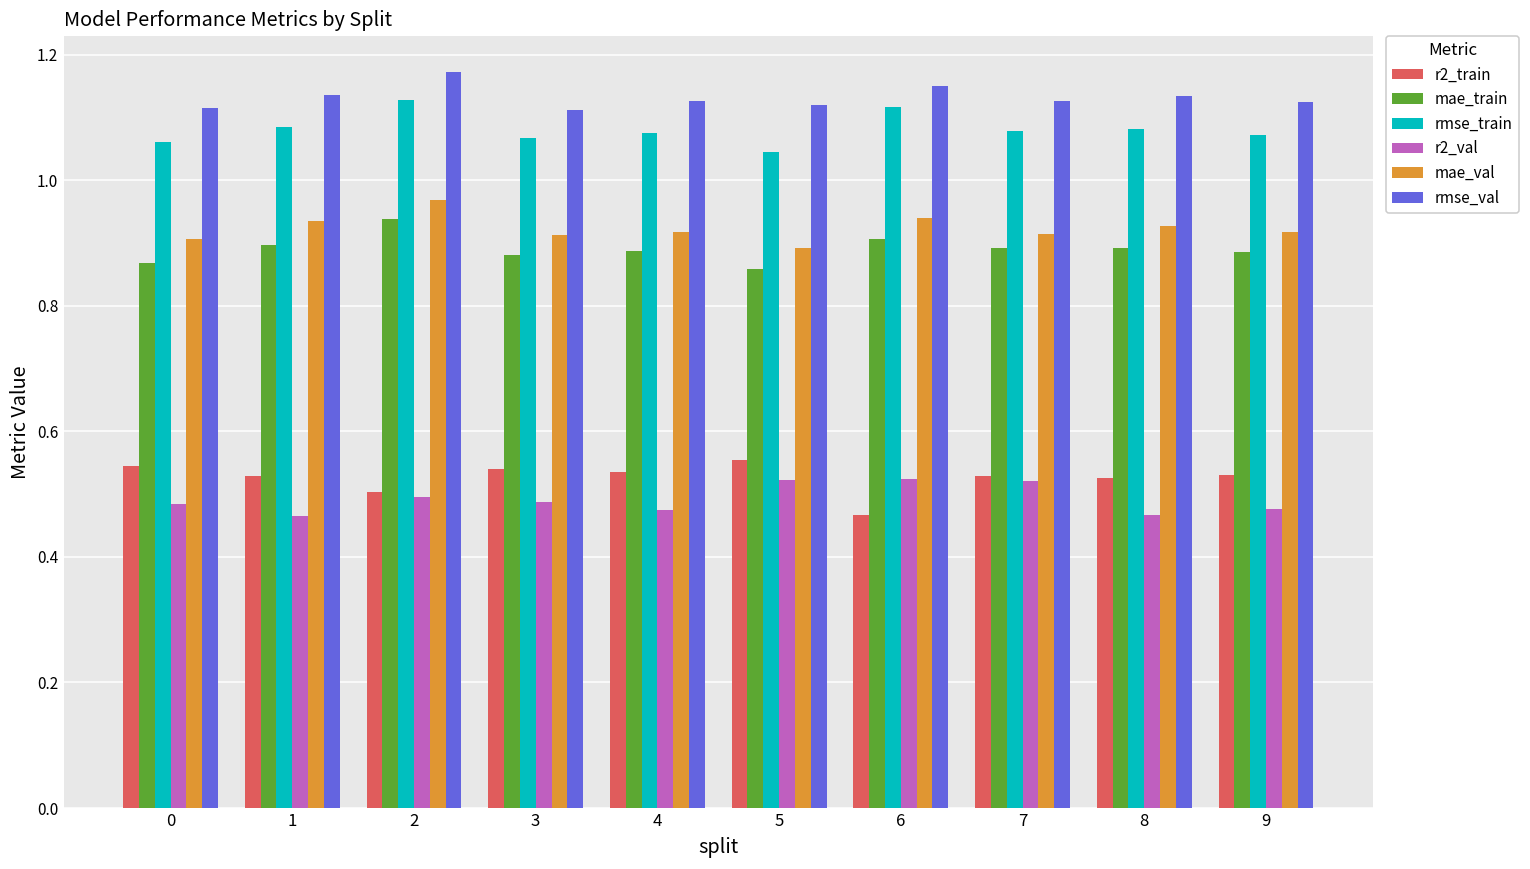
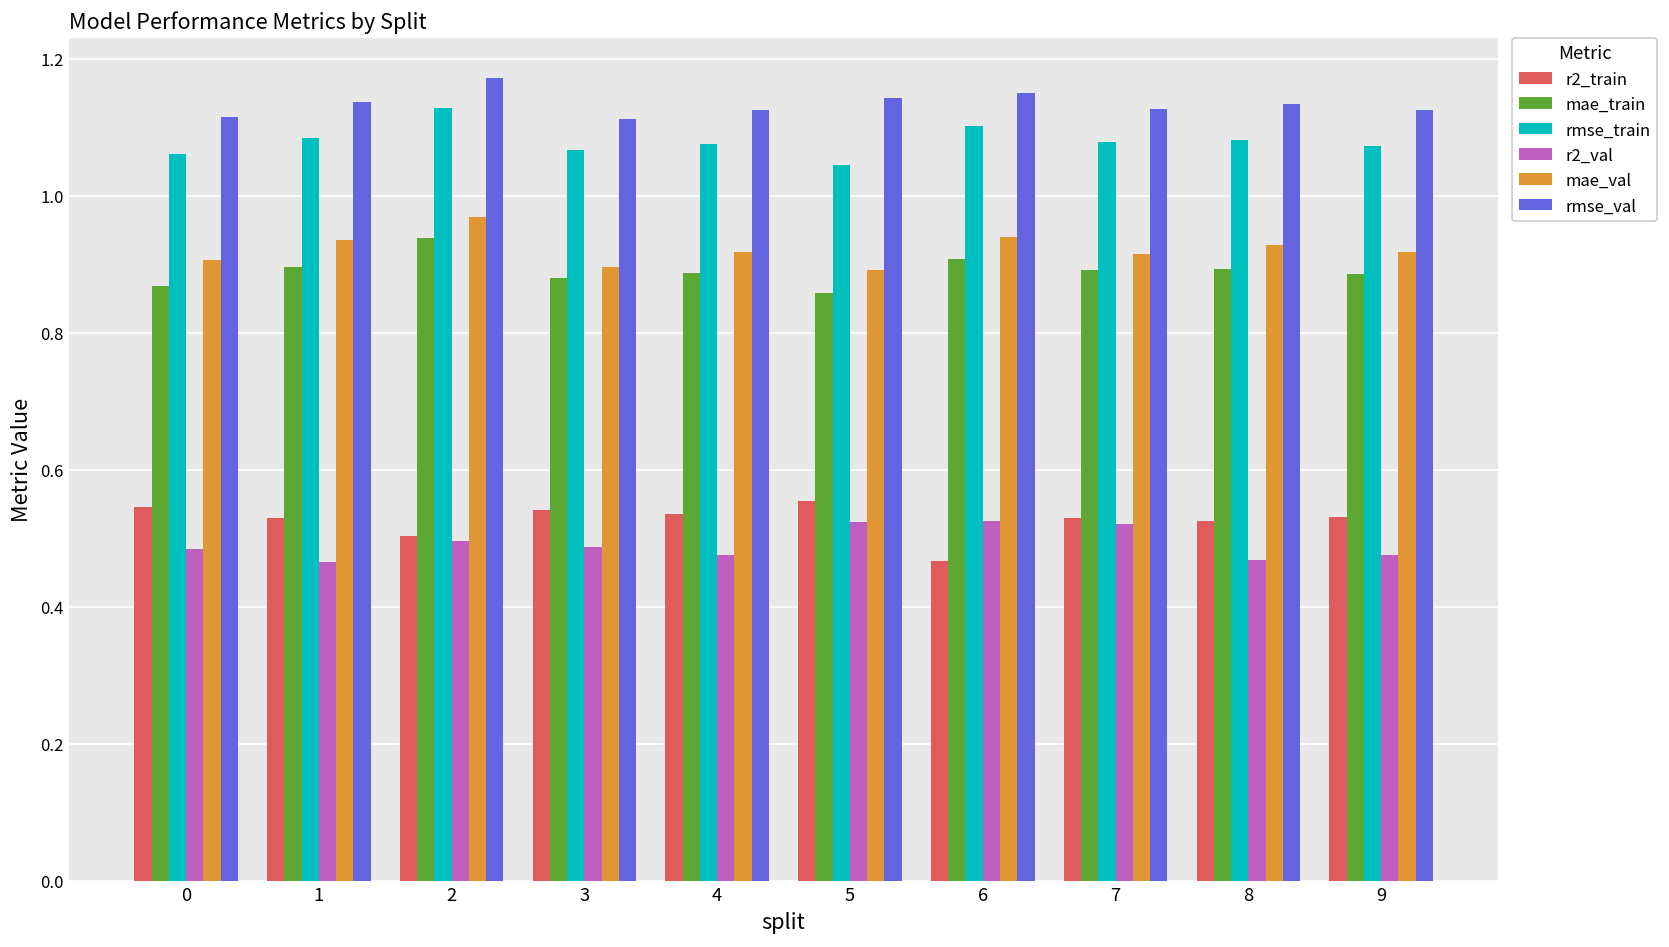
  {
    "r2_train": {
      "0": 0.55,
      "1": 0.53,
      "2": 0.50,
      "3": 0.54,
      "4": 0.53,
      "5": 0.55,
      "6": 0.47,
      "7": 0.53,
      "8": 0.53,
      "9": 0.53
    },
    "mae_train": {
      "0": 0.87,
      "1": 0.90,
      "2": 0.94,
      "3": 0.88,
      "4": 0.89,
      "5": 0.86,
      "6": 0.91,
      "7": 0.89,
      "8": 0.89,
      "9": 0.89
    },
    "rmse_train": {
      "0": 1.06,
      "1": 1.08,
      "2": 1.13,
      "3": 1.07,
      "4": 1.08,
      "5": 1.04,
-     "6": 1.12,
+     "6": 1.10,
      "7": 1.08,
      "8": 1.08,
      "9": 1.07
    },
    "r2_val": {
      "0": 0.48,
      "1": 0.46,
      "2": 0.50,
      "3": 0.49,
      "4": 0.47,
      "5": 0.52,
      "6": 0.52,
      "7": 0.52,
      "8": 0.47,
      "9": 0.48
    },
    "mae_val": {
      "0": 0.91,
      "1": 0.93,
      "2": 0.97,
-     "3": 0.91,
+     "3": 0.90,
      "4": 0.92,
      "5": 0.89,
      "6": 0.94,
      "7": 0.91,
      "8": 0.93,
      "9": 0.92
    },
    "rmse_val": {
      "0": 1.11,
      "1": 1.14,
      "2": 1.17,
      "3": 1.11,
      "4": 1.13,
-     "5": 1.12,
+     "5": 1.14,
      "6": 1.15,
      "7": 1.13,
      "8": 1.13,
      "9": 1.12
    }
  }
